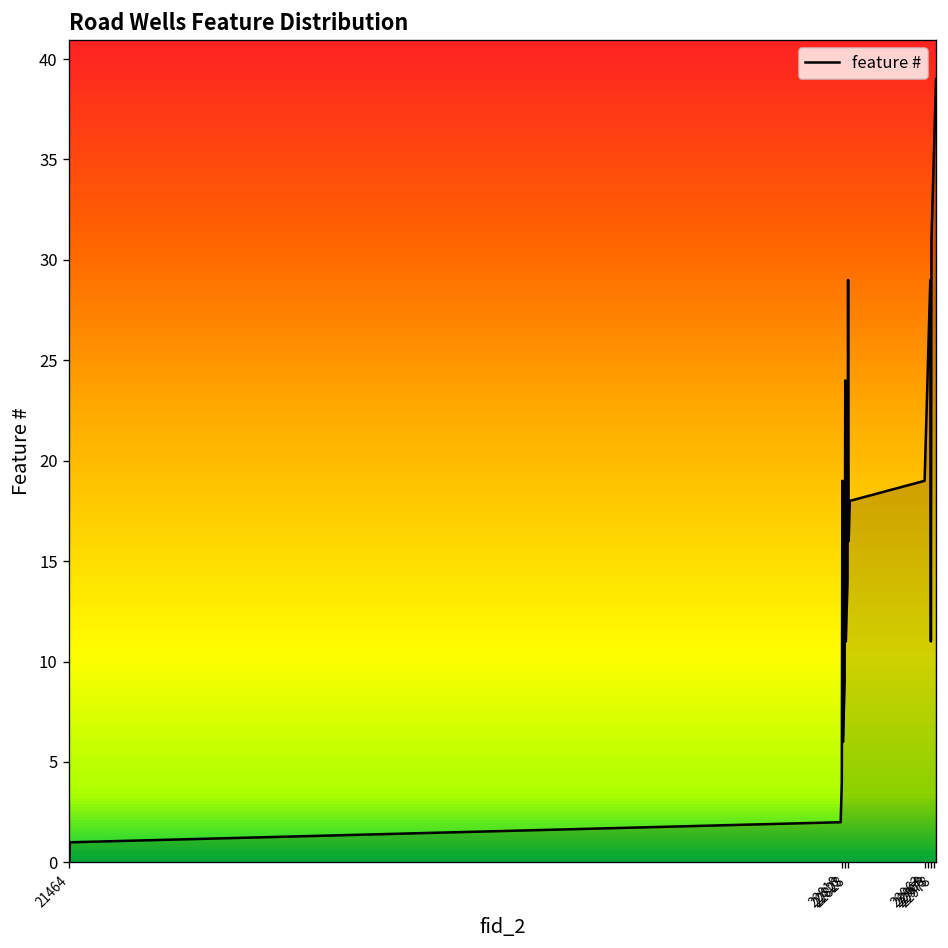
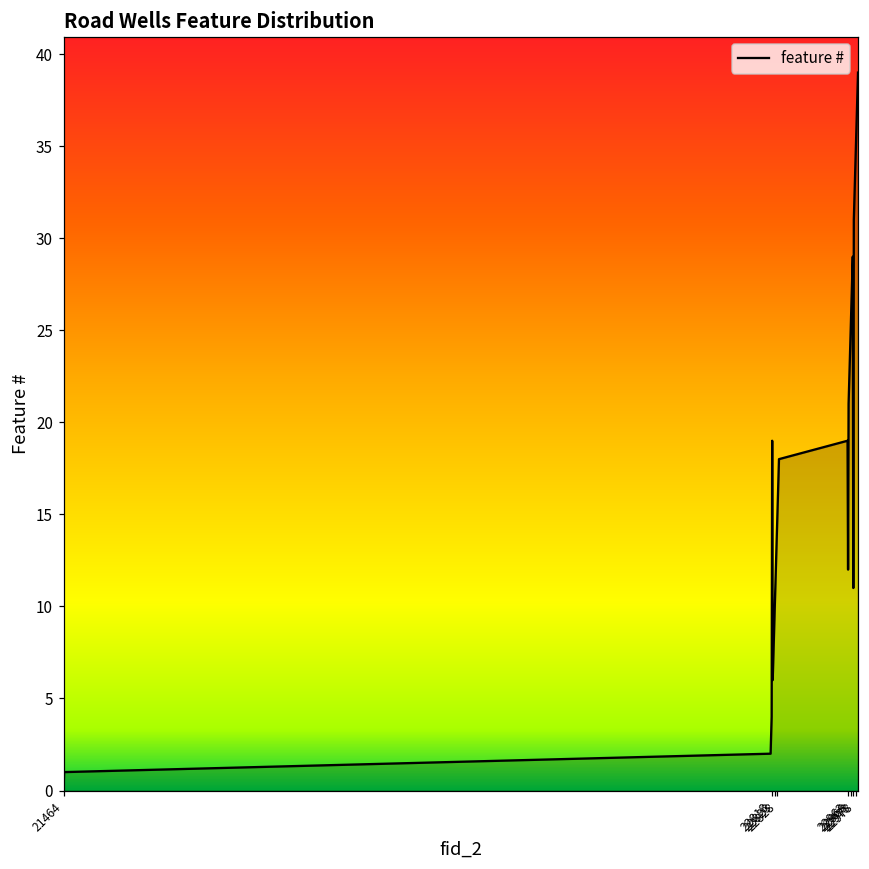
  {
    "21464": 0,
    "22818": 19,
-   "22823": 24,
-   "22828": 29,
-   "22963": 20,
+   "22823": 10,
+   "22828": 15,
+   "22963": 12,
    "22968": 25,
    "22973": 11,
    "22978": 35
  }
